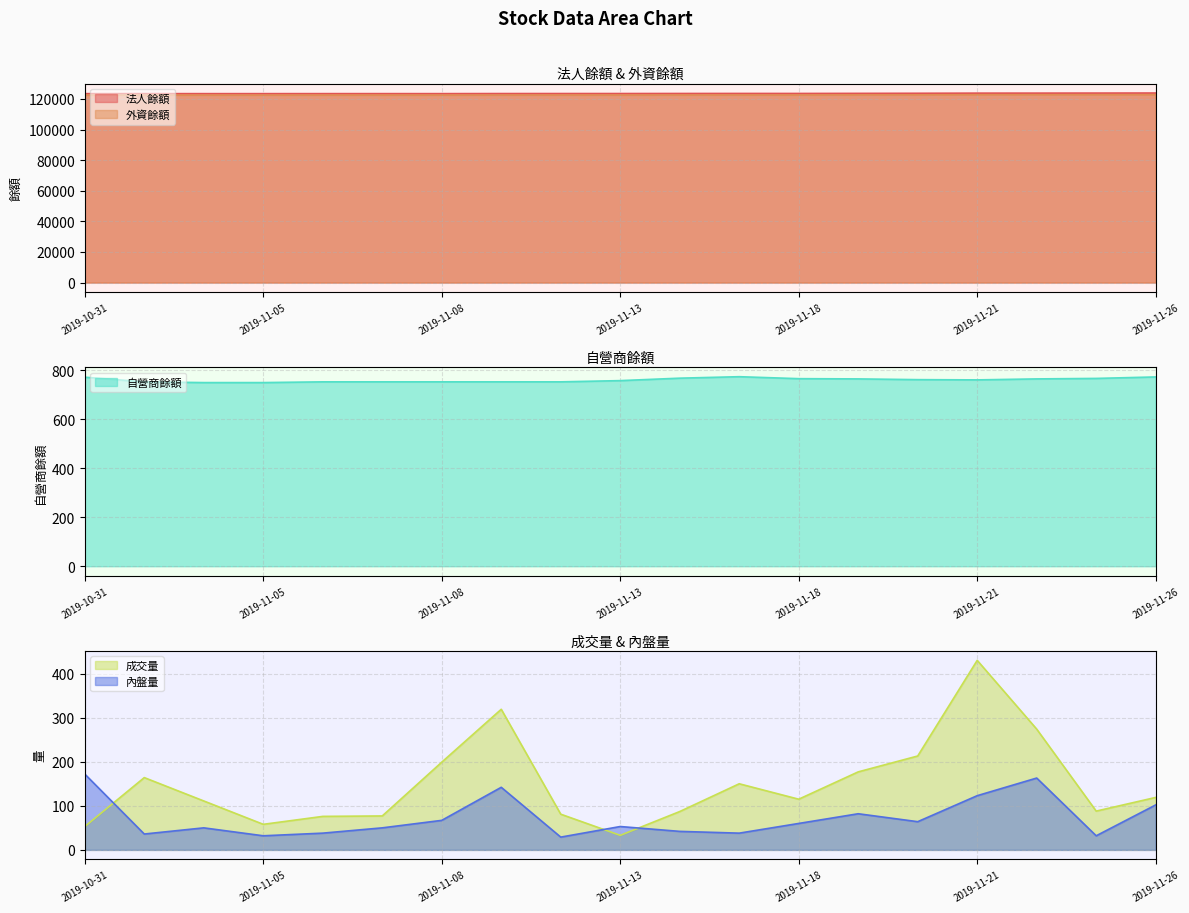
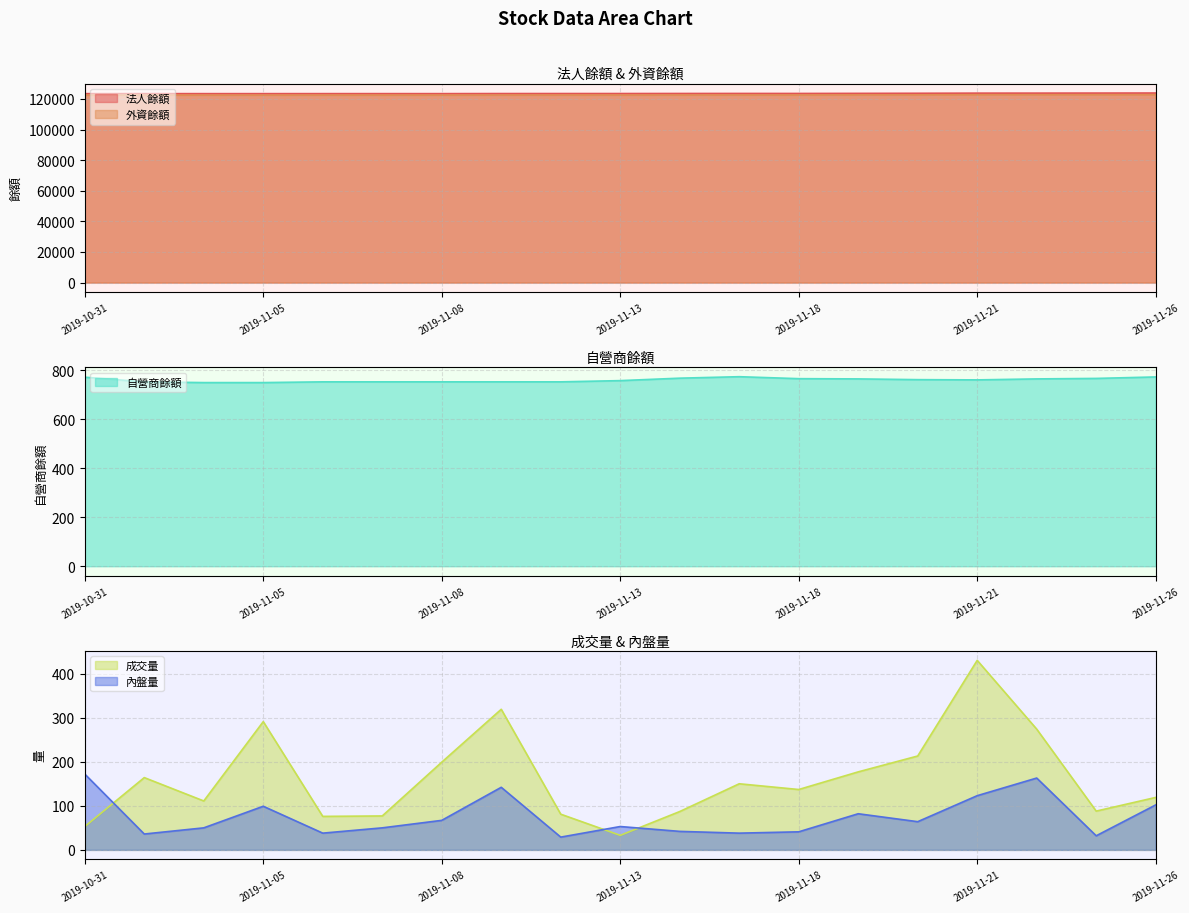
  {
    "自營商餘額": {
      "2019-10-31": 770,
      "2019-11-05": 750,
      "2019-11-08": 750,
      "2019-11-13": 760,
      "2019-11-18": 770,
      "2019-11-21": 760,
      "2019-11-26": 770
    },
    "成交量 & 內盤量": {
      "成交量": {
        "2019-10-31": 50,
-       "2019-11-05": 60,
+       "2019-11-05": 290,
        "2019-11-08": 200,
        "2019-11-13": 30,
-       "2019-11-18": 120,
+       "2019-11-18": 140,
        "2019-11-21": 430,
        "2019-11-26": 120
      },
      "內盤量": {
        "2019-10-31": 170,
-       "2019-11-05": 30,
+       "2019-11-05": 100,
        "2019-11-08": 70,
        "2019-11-13": 50,
-       "2019-11-18": 60,
+       "2019-11-18": 40,
        "2019-11-21": 120,
        "2019-11-26": 100
      }
    }
  }
